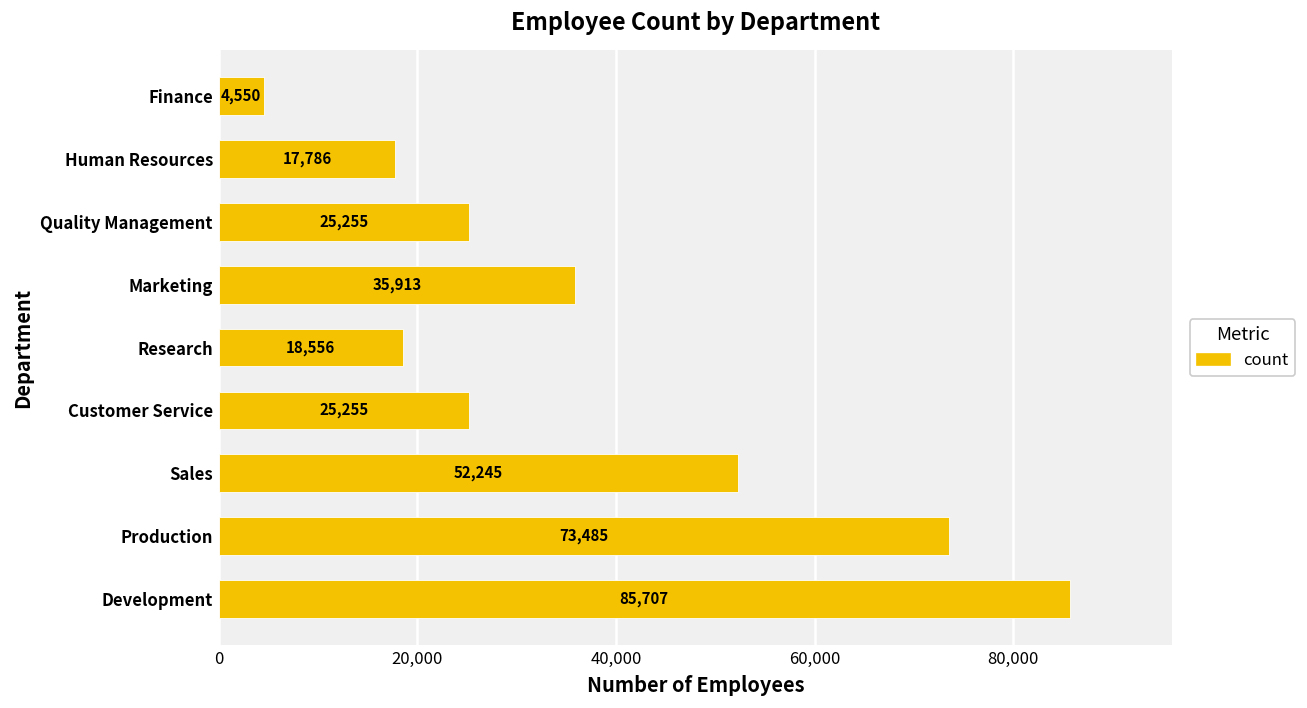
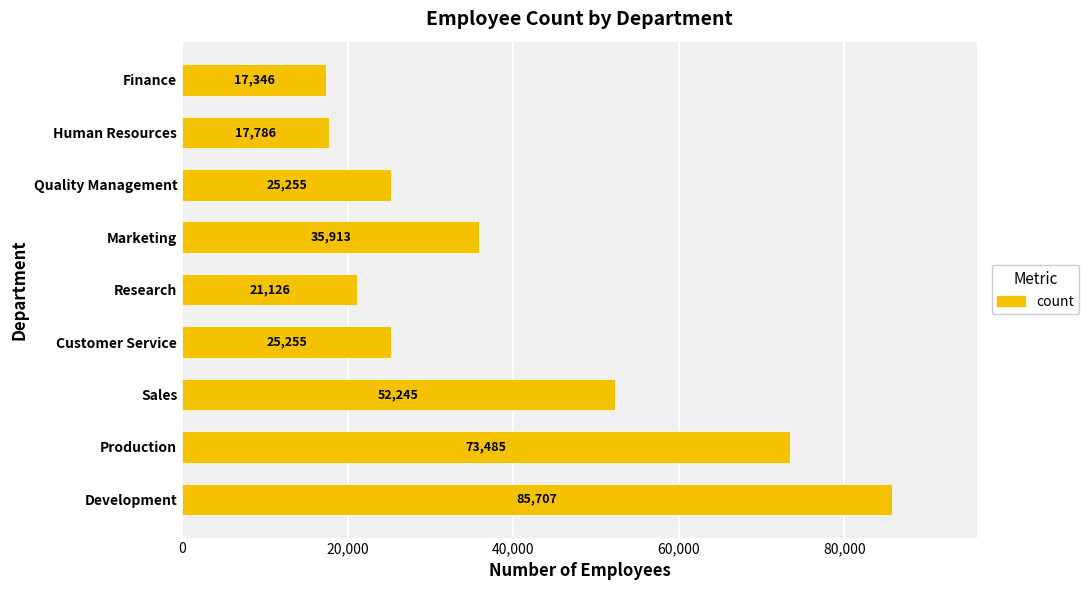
  {
-   "Finance": "4,550",
+   "Finance": "17,346",
    "Human Resources": "17,786",
    "Quality Management": "25,255",
    "Marketing": "35,913",
-   "Research": "18,556",
+   "Research": "21,126",
    "Customer Service": "25,255",
    "Sales": "52,245",
    "Production": "73,485",
    "Development": "85,707"
  }
